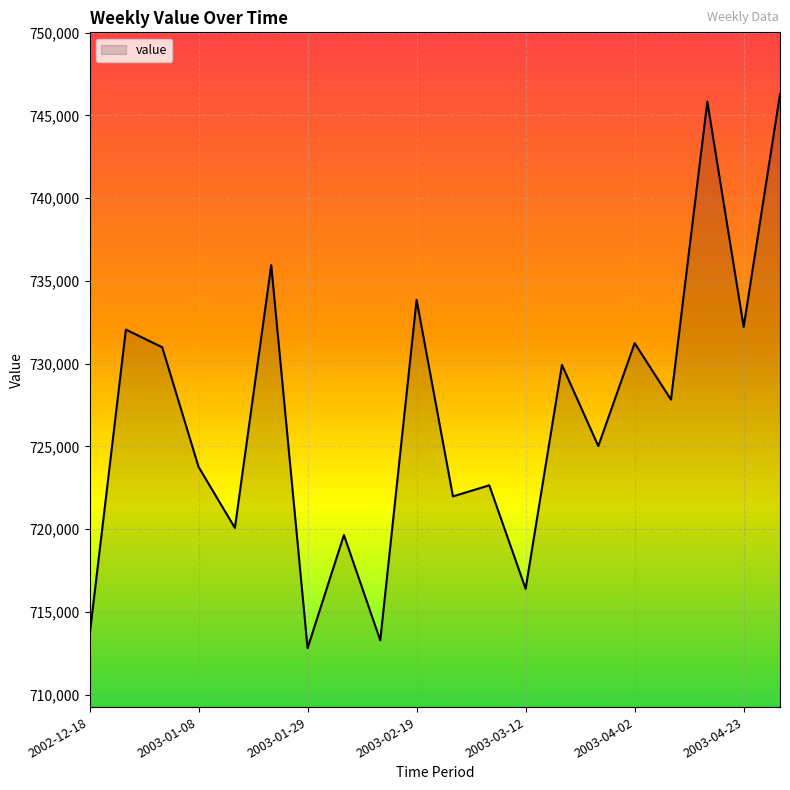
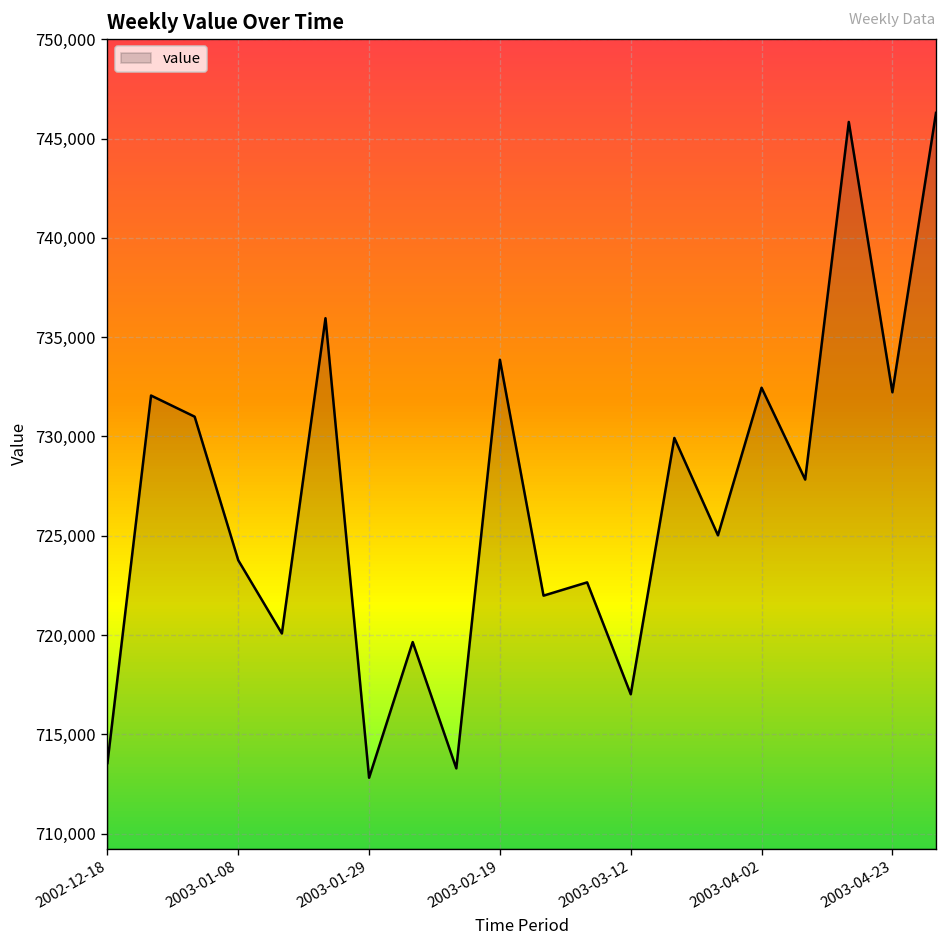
  {
    "2002-12-18": "713,500",
    "2003-01-08": "723,800",
    "2003-01-29": "712,800",
    "2003-02-19": "733,900",
-   "2003-03-12": "716,400",
-   "2003-04-02": "731,200",
+   "2003-03-12": "717,000",
+   "2003-04-02": "732,500",
    "2003-04-23": "732,200"
  }
